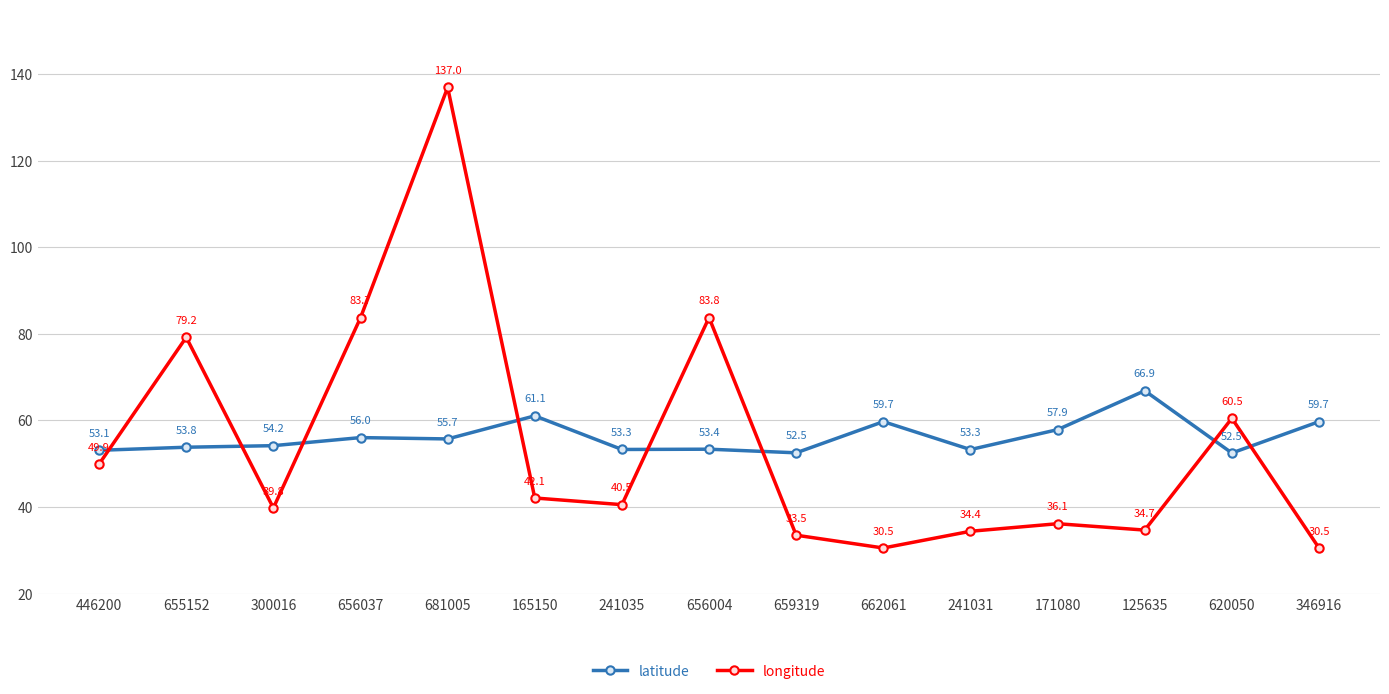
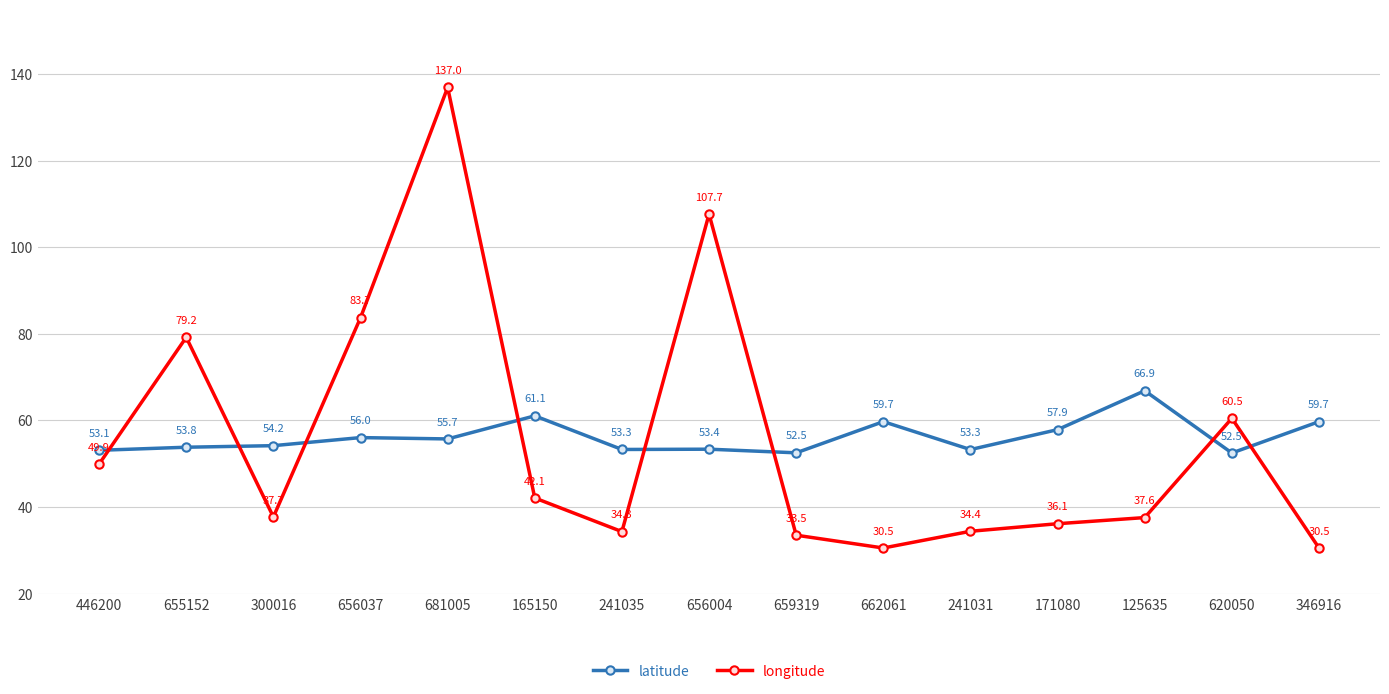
  {
    "latitude": {
      "446200": 53.1,
      "655152": 53.8,
      "300016": 54.2,
      "656037": 56.0,
      "681005": 55.7,
      "165150": 61.1,
      "241035": 53.3,
      "656004": 53.4,
      "659319": 52.5,
      "662061": 59.7,
      "241031": 53.3,
      "171080": 57.9,
      "125635": 66.9,
      "620050": 52.5,
      "346916": 59.7
    },
    "longitude": {
      "655152": 79.2,
-     "300016": 39.8,
+     "300016": 37.7,
      "656037": 83.7,
      "681005": 137.0,
      "165150": 42.1,
-     "241035": 40.5,
-     "656004": 83.8,
+     "241035": 34.3,
+     "656004": 107.7,
      "659319": 33.5,
      "662061": 30.5,
      "241031": 34.4,
      "171080": 36.1,
-     "125635": 34.7,
+     "125635": 37.6,
      "620050": 60.5,
      "346916": 30.5
    }
  }
